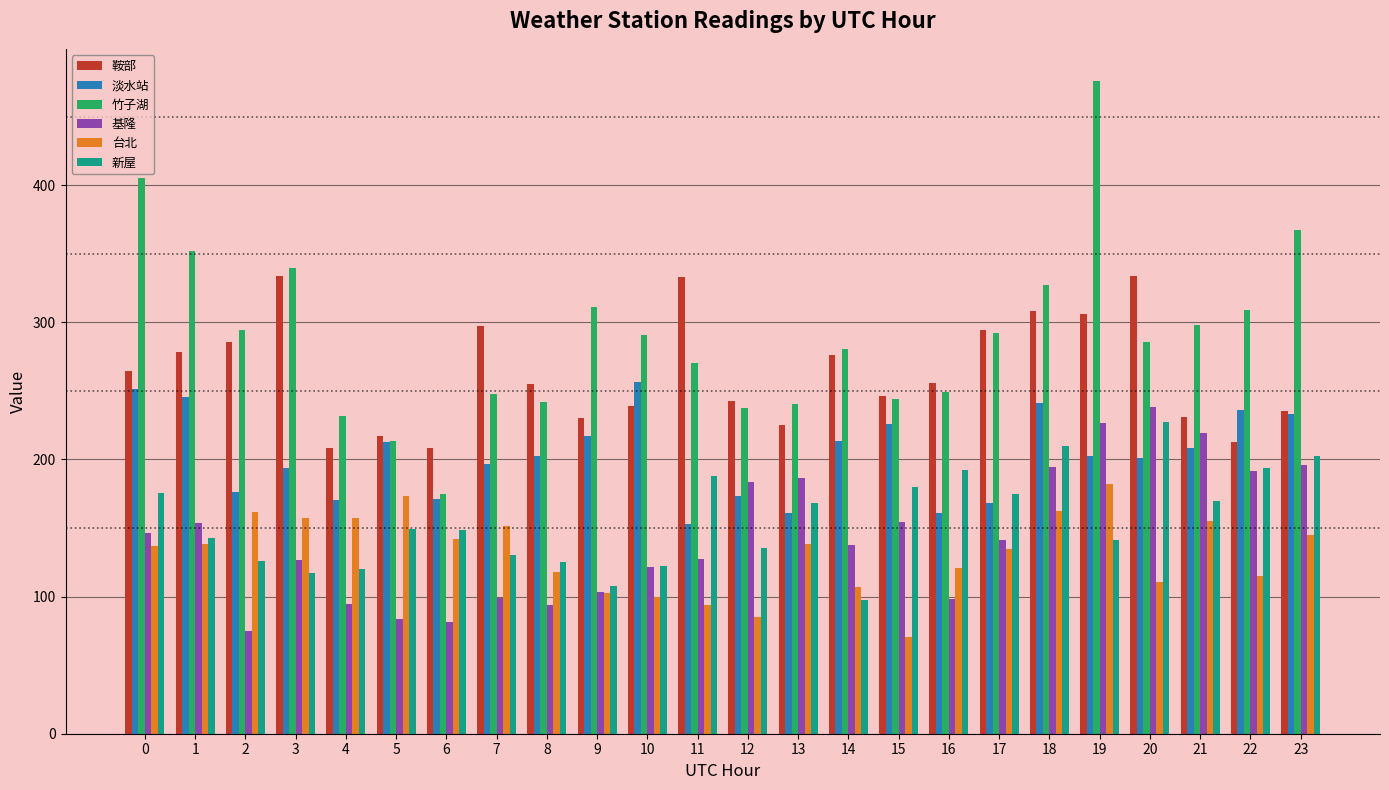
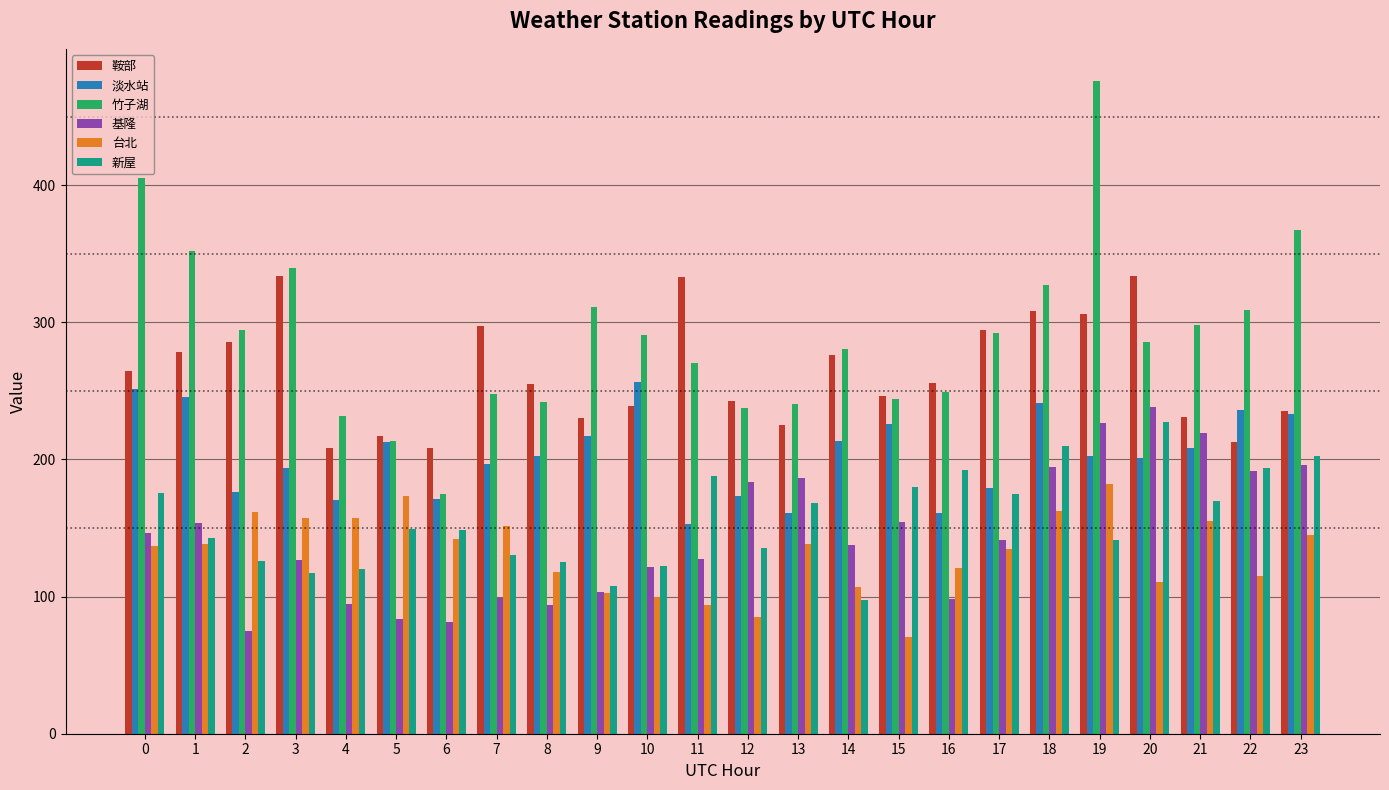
  {
    "鞍部": {
      "0": 264,
      "1": 278,
      "2": 286,
      "3": 334,
      "4": 208,
      "5": 217,
      "6": 208,
      "7": 297,
      "8": 255,
      "9": 230,
      "10": 239,
      "11": 333,
      "12": 243,
      "13": 225,
      "14": 276,
      "15": 246,
      "16": 256,
      "17": 294,
      "18": 308,
      "19": 306,
      "20": 334,
      "21": 231,
      "22": 213,
      "23": 236
    },
    "淡水站": {
      "0": 252,
      "1": 246,
      "2": 176,
      "3": 194,
      "4": 170,
      "5": 213,
      "6": 171,
      "7": 196,
      "8": 202,
      "9": 217,
      "10": 257,
      "11": 153,
      "12": 174,
      "13": 161,
      "14": 213,
      "15": 226,
      "16": 161,
-     "17": 168,
+     "17": 179,
      "18": 241,
      "19": 202,
      "20": 201,
      "21": 208,
      "22": 236,
      "23": 233
    },
    "基隆": {
      "0": 146,
      "1": 154,
      "2": 75,
      "3": 127,
      "4": 94,
      "5": 83,
      "6": 82,
      "7": 99,
      "8": 94,
      "9": 103,
      "10": 122,
      "11": 127,
      "12": 184,
      "13": 187,
      "14": 137,
      "15": 154,
      "16": 98,
      "17": 141,
      "18": 195,
      "19": 226,
      "20": 238,
      "21": 219,
      "22": 192,
      "23": 196
    },
    "台北": {
      "0": 137,
      "1": 138,
      "2": 162,
      "3": 157,
      "4": 157,
      "5": 174,
      "6": 142,
      "7": 152,
      "8": 118,
      "9": 102,
      "10": 100,
      "11": 94,
      "12": 85,
      "13": 138,
      "14": 107,
      "15": 70,
      "16": 121,
      "17": 135,
      "18": 163,
      "19": 182,
      "20": 111,
      "21": 155,
      "22": 115,
      "23": 145
    }
  }
